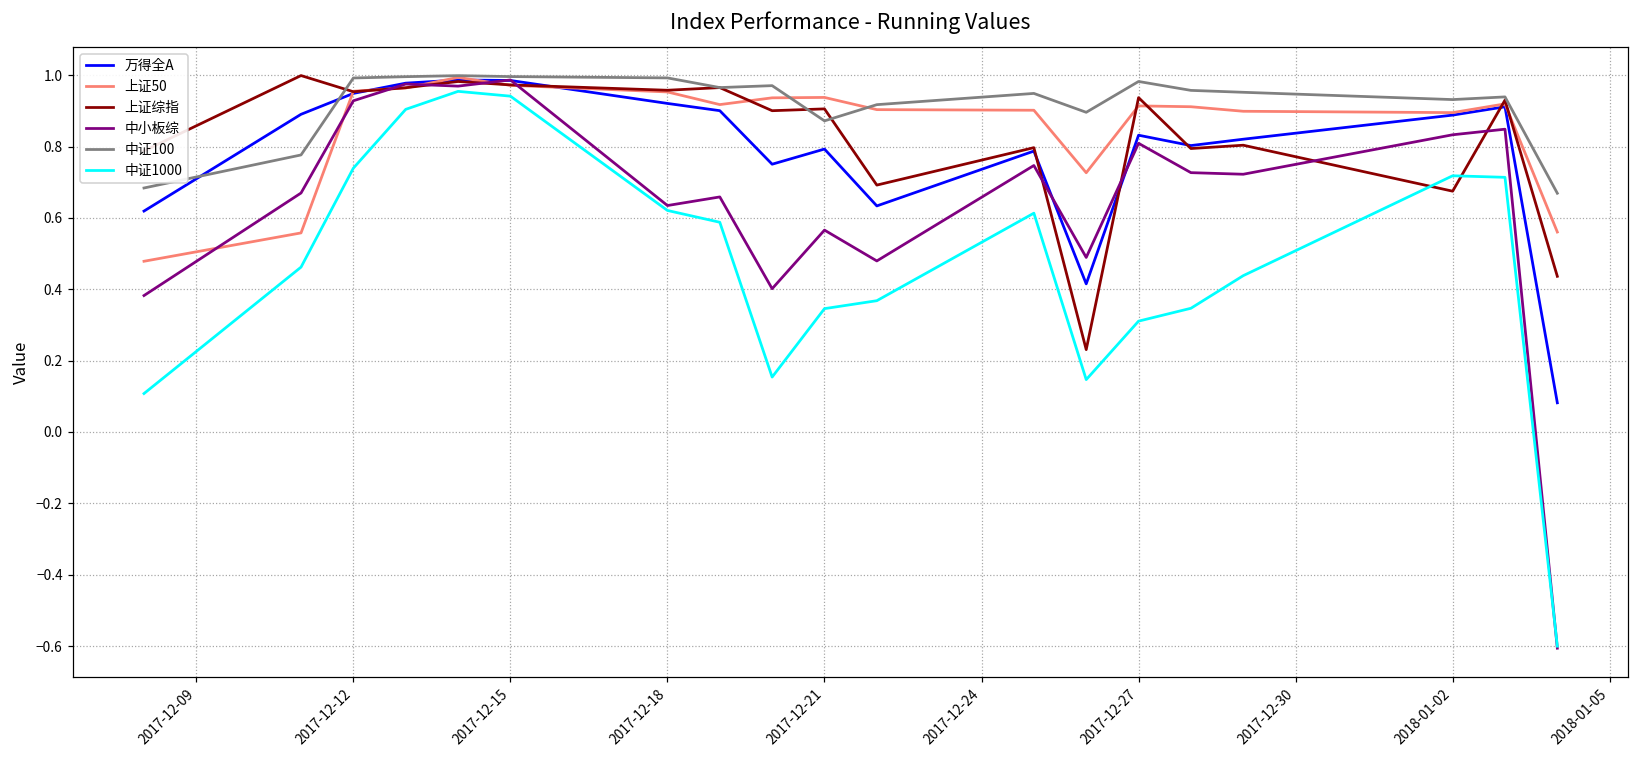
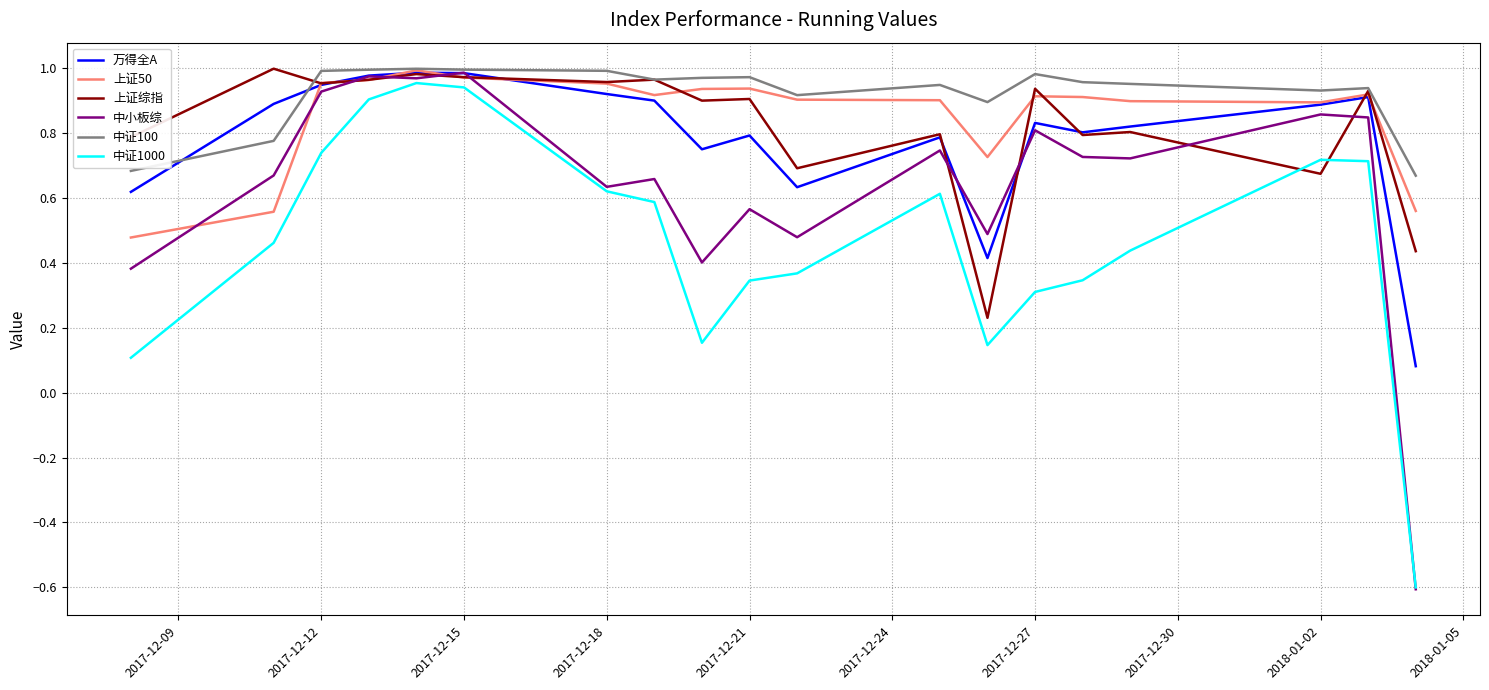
  {
    "万得全A": {
      "2017-12-18": 0.92,
      "2017-12-21": 0.79,
      "2017-12-27": 0.83
    },
    "上证50": {
      "2017-12-21": 0.94,
      "2017-12-27": 0.91
    },
    "上证综指": {
      "2017-12-21": 0.91,
      "2017-12-27": 0.94,
      "2018-01-02": 0.68
    },
    "中小板综": {
      "2017-12-12": 0.93,
      "2017-12-18": 0.63,
      "2017-12-21": 0.57,
      "2017-12-27": 0.81,
-     "2018-01-02": 0.83
+     "2018-01-02": 0.86
    },
    "中证100": {
      "2017-12-12": 0.99,
      "2017-12-15": 1.00,
      "2017-12-18": 0.99,
-     "2017-12-21": 0.87,
+     "2017-12-21": 0.97,
      "2017-12-27": 0.98,
      "2018-01-02": 0.93
    },
    "中证1000": {
      "2017-12-12": 0.74,
      "2017-12-15": 0.94,
      "2017-12-18": 0.62,
      "2017-12-21": 0.35,
      "2017-12-27": 0.31,
      "2018-01-02": 0.72
    }
  }
